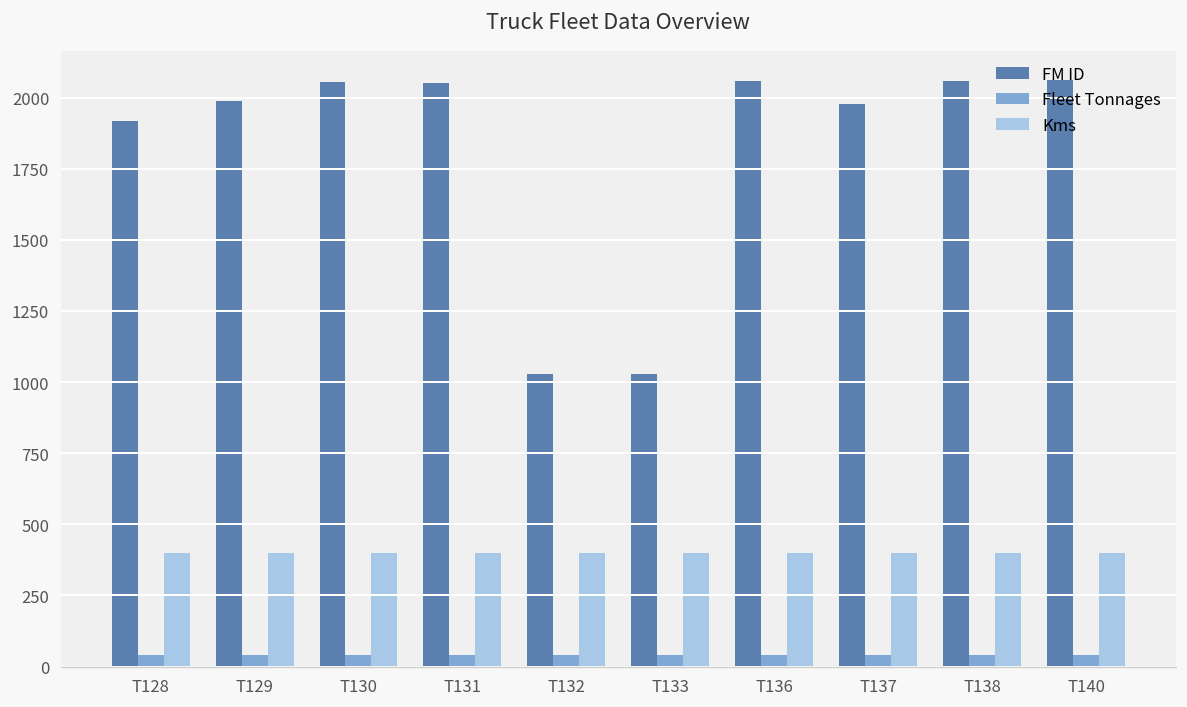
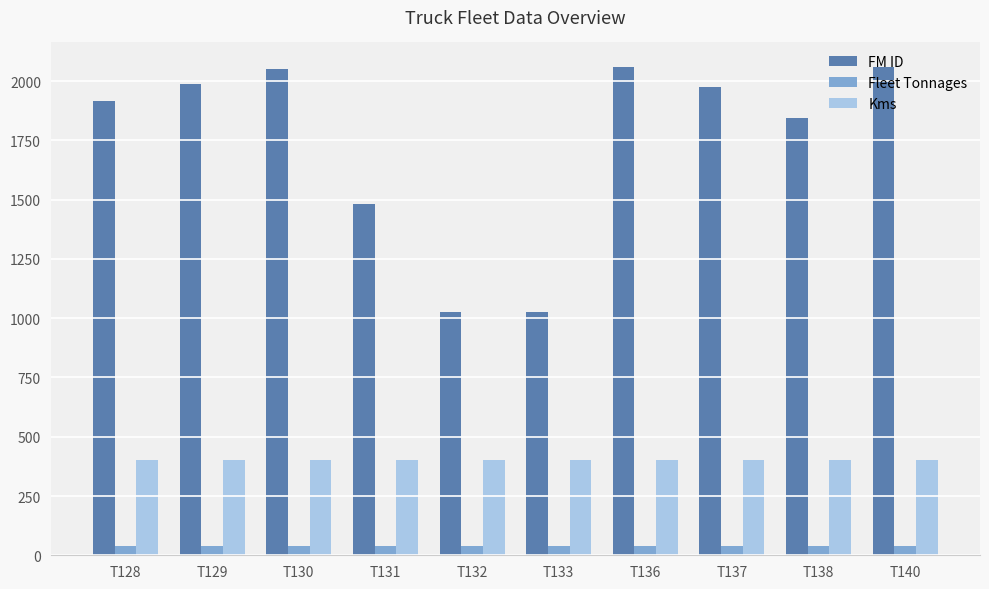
  {
    "FM ID": {
      "T128": 1920,
      "T129": 1990,
      "T130": 2050,
-     "T131": 2050,
+     "T131": 1480,
      "T132": 1030,
      "T133": 1030,
      "T136": 2060,
      "T137": 1980,
-     "T138": 2060,
+     "T138": 1840,
      "T140": 2060
    }
  }
